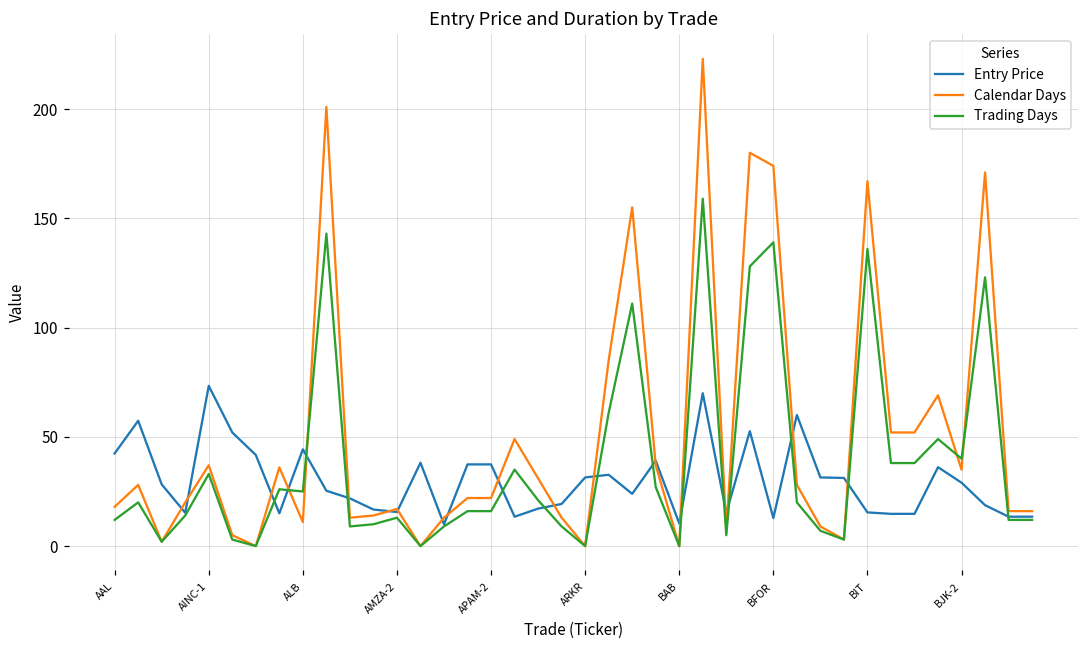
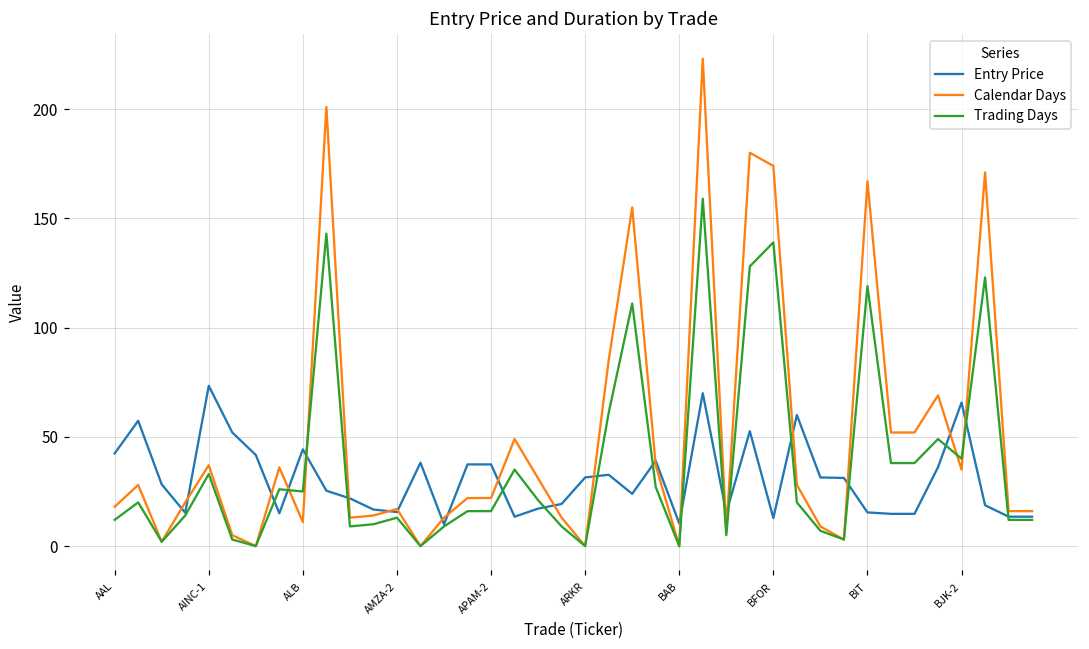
  {
    "Entry Price": {
      "AAL": 42,
      "AINC-1": 73,
      "ALB": 44,
      "AMZA-2": 16,
      "APAM-2": 37,
      "ARKR": 31,
      "BAB": 10,
      "BFOR": 13,
      "BIT": 15,
-     "BJK-2": 29
+     "BJK-2": 66
    },
    "Calendar Days": {
      "AAL": 18,
      "AINC-1": 37,
      "ALB": 11,
      "AMZA-2": 17,
      "APAM-2": 22,
      "BFOR": 174,
      "BIT": 167,
      "BJK-2": 35
    },
    "Trading Days": {
      "AAL": 12,
      "AINC-1": 33,
      "ALB": 25,
      "AMZA-2": 13,
      "APAM-2": 16,
      "BFOR": 139,
-     "BIT": 136,
+     "BIT": 119,
      "BJK-2": 40
    }
  }
